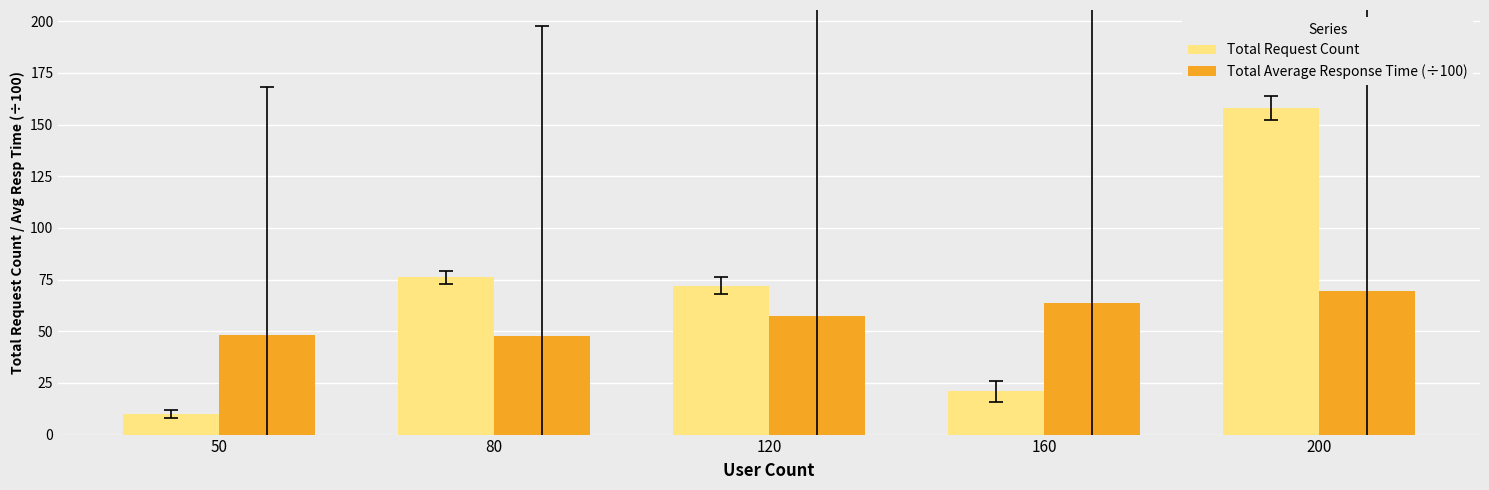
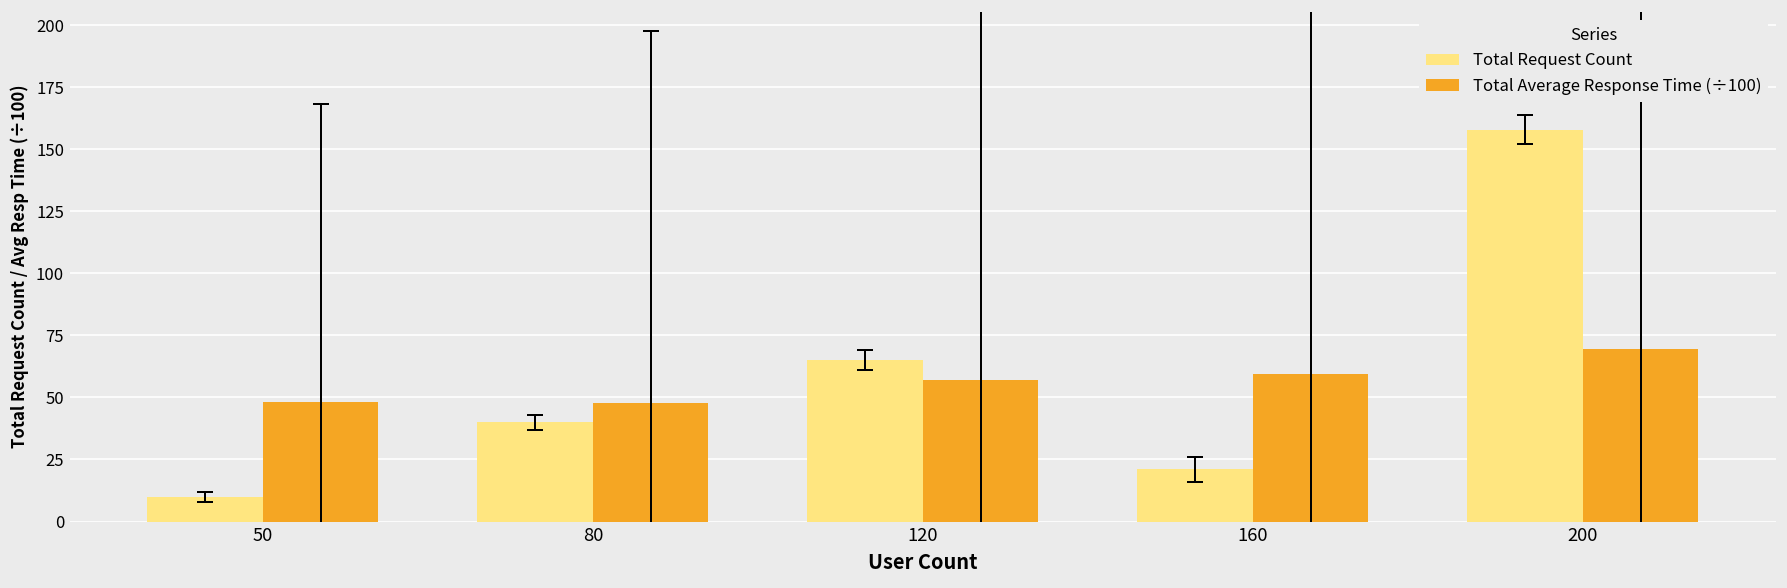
  {
    "Total Request Count": {
      "50": 10,
-     "80": 76,
-     "120": 72,
+     "80": 40,
+     "120": 65,
      "160": 21,
      "200": 158
    },
    "Total Average Response Time (÷100)": {
      "50": 48,
      "80": 48,
      "120": 57,
-     "160": 63,
+     "160": 59,
      "200": 69
    }
  }
